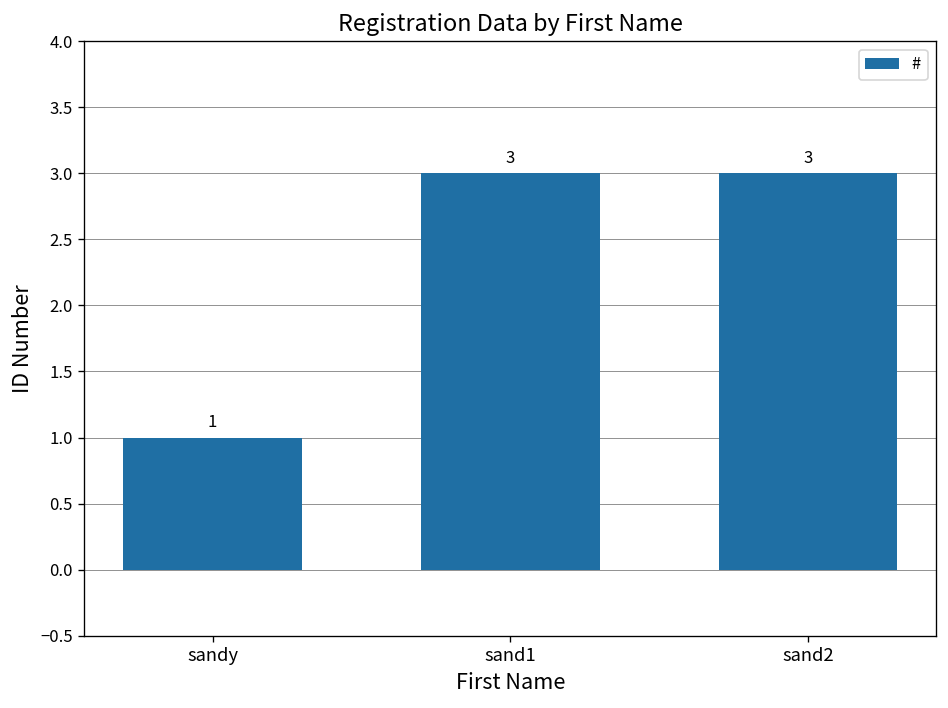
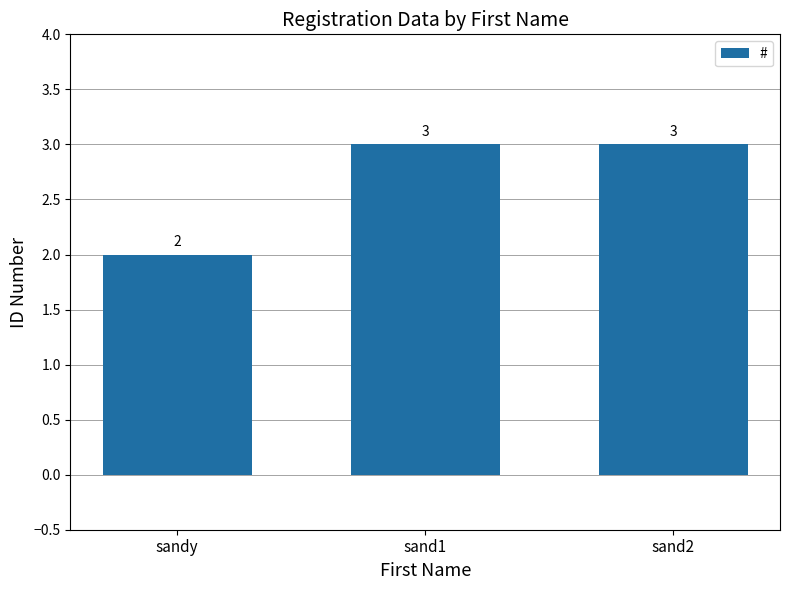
  {
-   "sandy": 1,
+   "sandy": 2,
    "sand1": 3,
    "sand2": 3
  }
